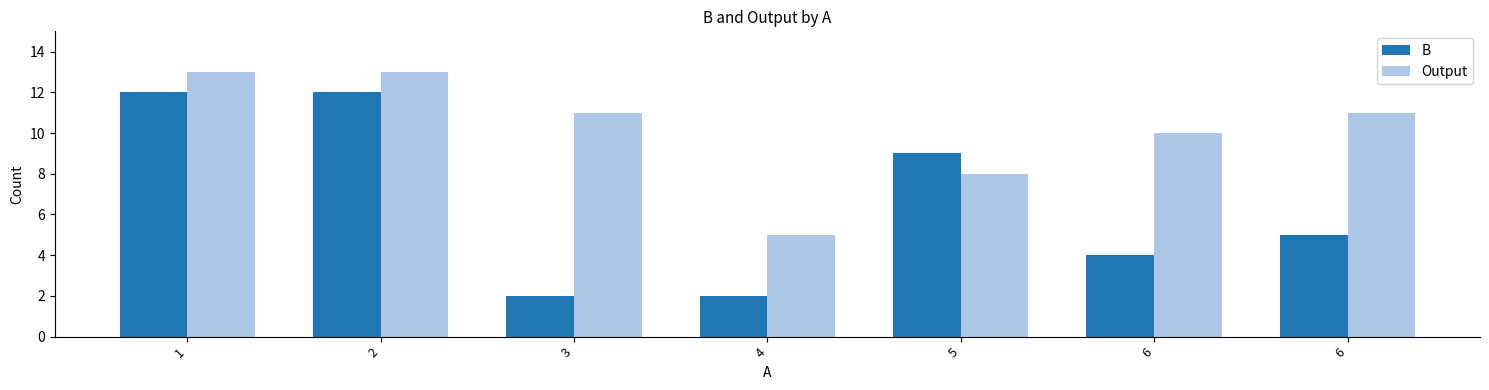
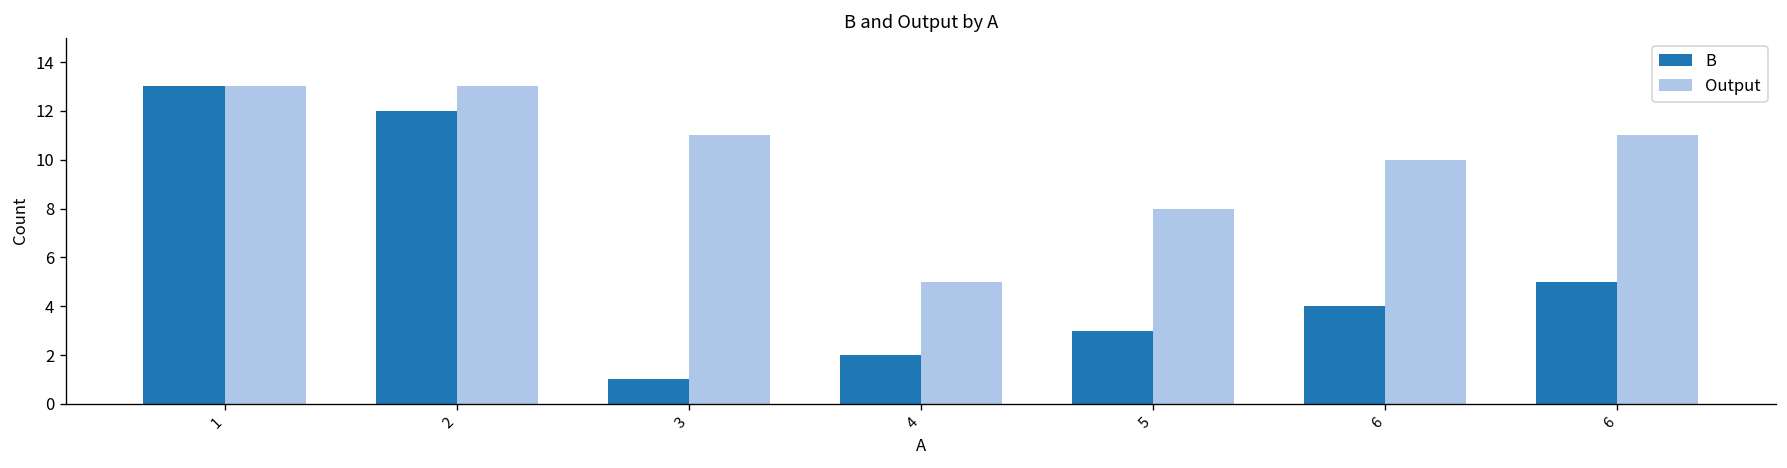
  {
    "B": {
-     "1": 12,
+     "1": 13,
      "2": 12,
-     "3": 2,
+     "3": 1,
      "4": 2,
-     "5": 9
+     "5": 3
    },
    "Output": {
      "1": 13,
      "2": 13,
      "3": 11,
      "4": 5,
      "5": 8
    }
  }
